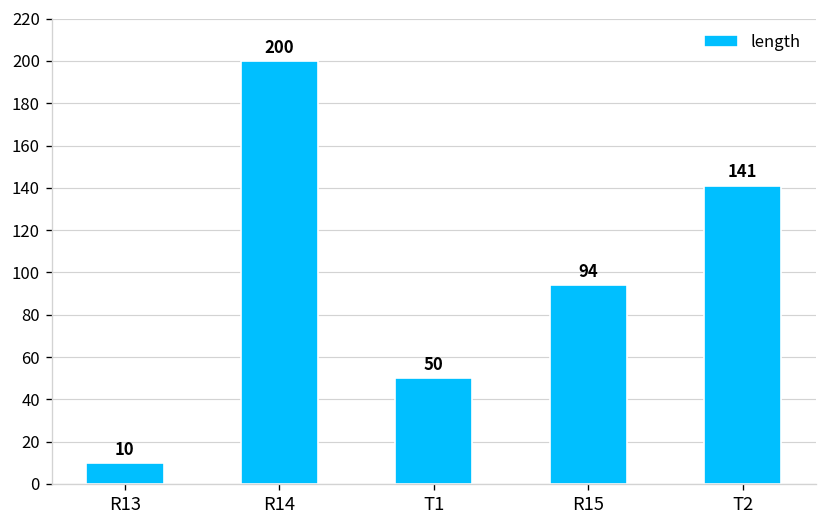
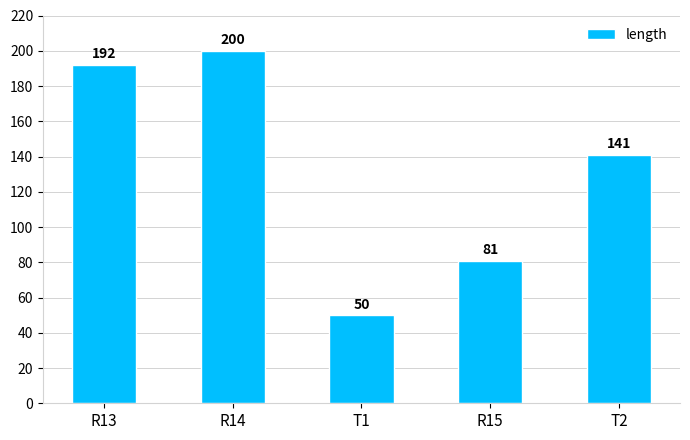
  {
-   "R13": 10,
+   "R13": 192,
    "R14": 200,
    "T1": 50,
-   "R15": 94,
+   "R15": 81,
    "T2": 141
  }
